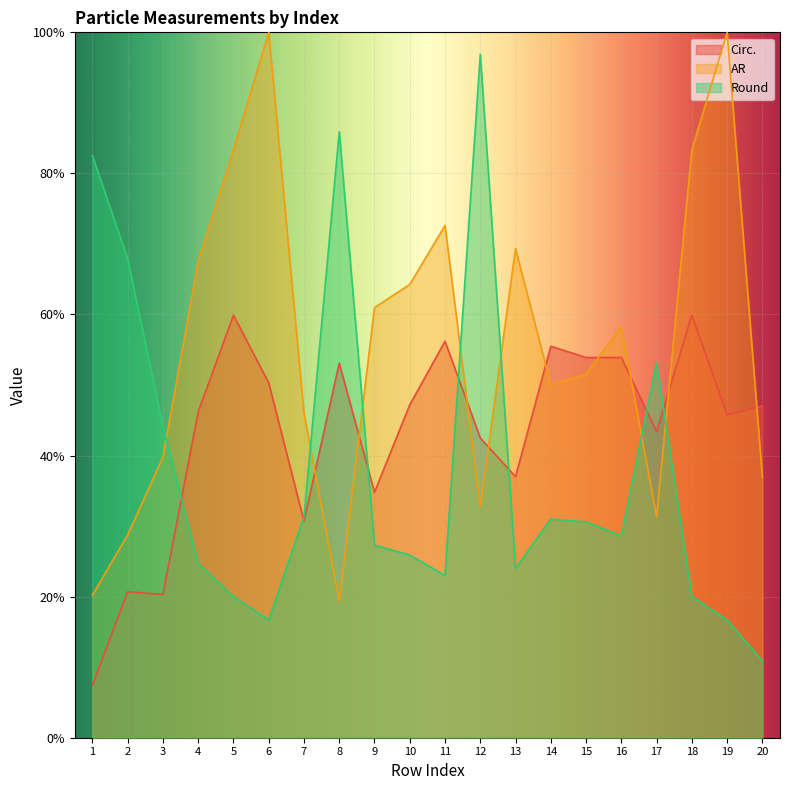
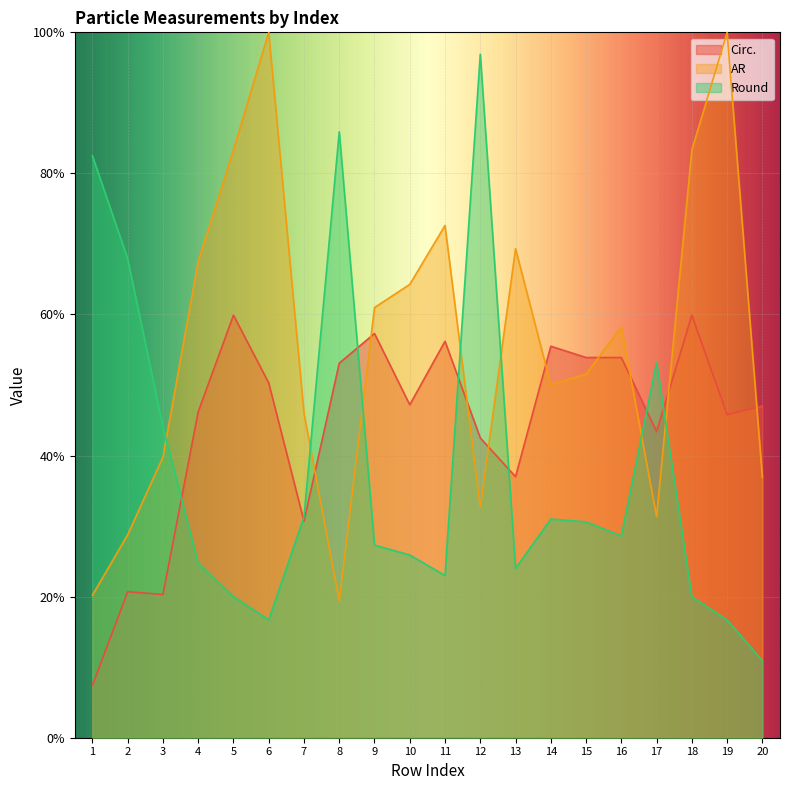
  {
    "Circ.": {
      "1": "7%",
      "2": "21%",
      "3": "20%",
      "4": "46%",
      "5": "60%",
      "6": "50%",
      "7": "31%",
      "8": "53%",
-     "9": "35%",
+     "9": "57%",
      "10": "47%",
      "11": "56%",
      "12": "43%",
      "13": "37%",
      "14": "56%",
      "15": "54%",
      "16": "54%",
      "17": "43%",
      "18": "60%",
      "19": "46%",
      "20": "47%"
    },
    "AR": {
      "1": "20%",
      "2": "29%",
      "3": "40%",
      "4": "68%",
      "5": "83%",
      "6": "100%",
      "7": "46%",
      "8": "19%",
      "9": "61%",
      "10": "64%",
      "11": "73%",
      "12": "33%",
      "13": "69%",
      "14": "50%",
      "15": "52%",
      "16": "58%",
      "17": "31%",
      "18": "83%",
      "19": "100%",
      "20": "37%"
    },
    "Round": {
      "1": "83%",
      "2": "68%",
      "3": "44%",
      "4": "25%",
      "5": "20%",
      "6": "17%",
      "7": "31%",
      "8": "86%",
      "9": "27%",
      "10": "26%",
      "11": "23%",
      "12": "97%",
      "13": "24%",
      "14": "31%",
      "15": "31%",
      "16": "29%",
      "17": "53%",
      "18": "20%",
      "19": "17%",
      "20": "11%"
    }
  }
